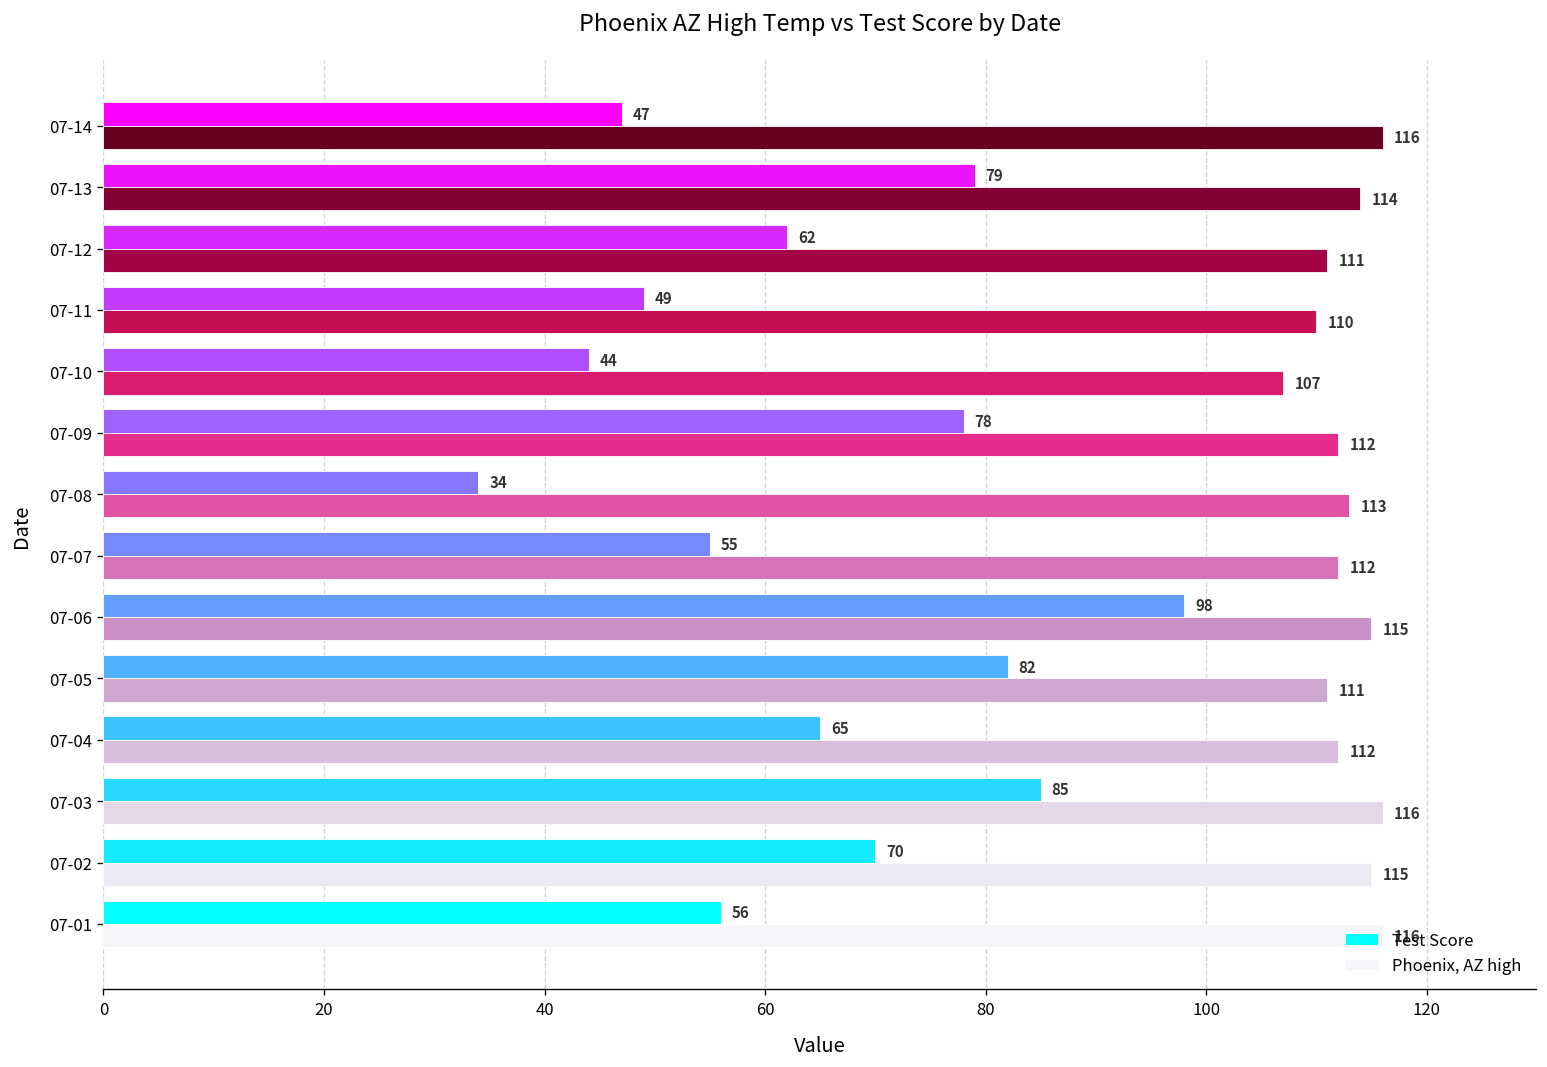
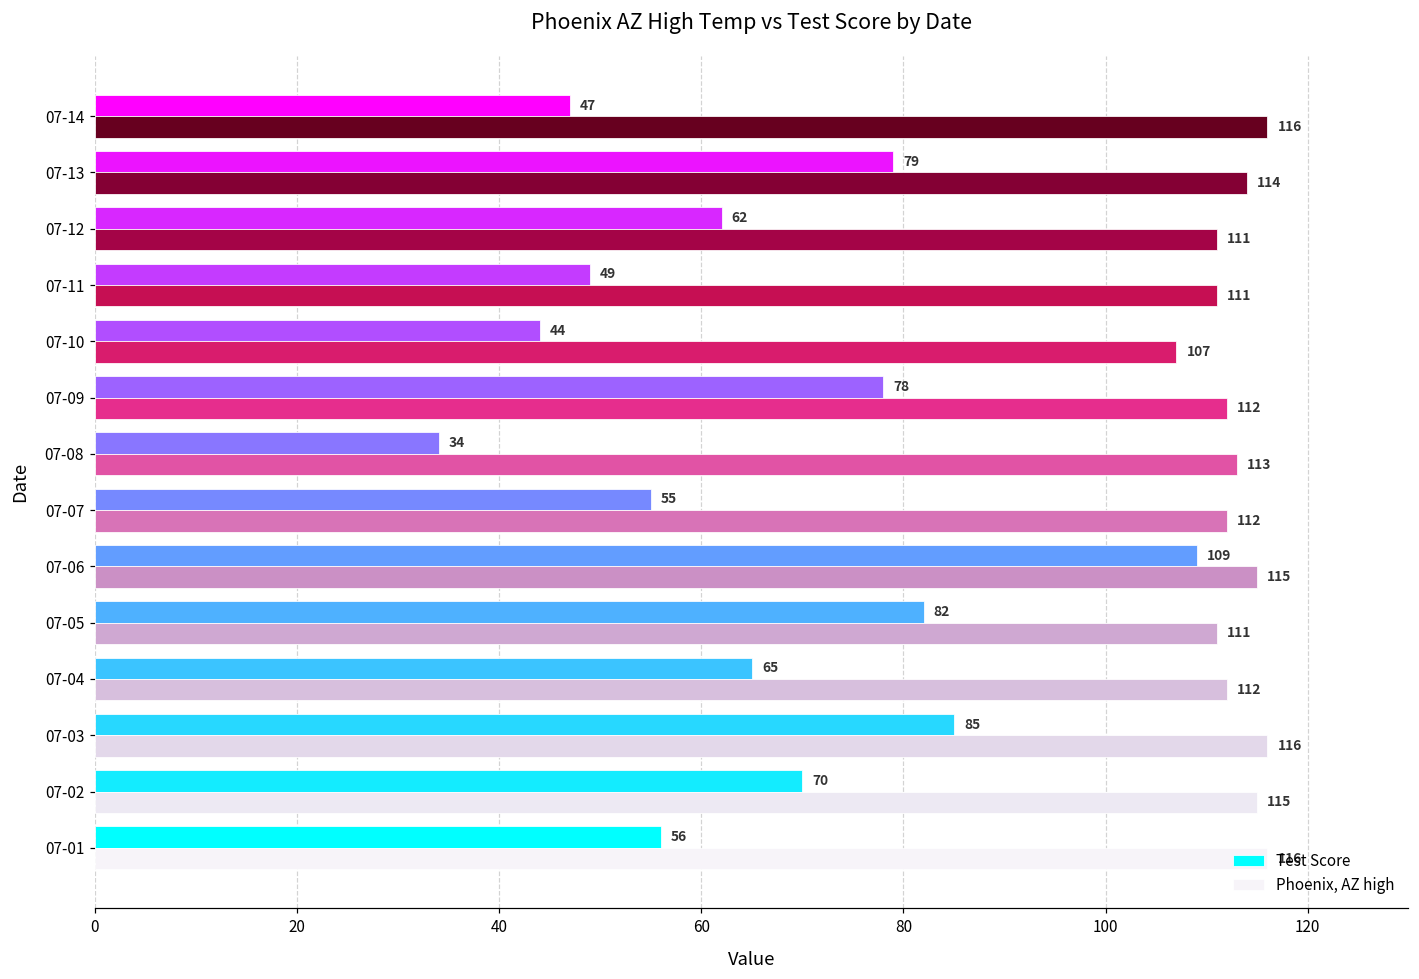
  {
    "Test Score": {
      "07-14": 47,
      "07-13": 79,
      "07-12": 62,
      "07-11": 49,
      "07-10": 44,
      "07-09": 78,
      "07-08": 34,
      "07-07": 55,
-     "07-06": 98,
+     "07-06": 109,
      "07-05": 82,
      "07-04": 65,
      "07-03": 85,
      "07-02": 70,
      "07-01": 56
    },
    "Phoenix, AZ high": {
      "07-14": 116,
      "07-13": 114,
      "07-12": 111,
-     "07-11": 110,
+     "07-11": 111,
      "07-10": 107,
      "07-09": 112,
      "07-08": 113,
      "07-07": 112,
      "07-06": 115,
      "07-05": 111,
      "07-04": 112,
      "07-03": 116,
      "07-02": 115,
      "07-01": 116
    }
  }
